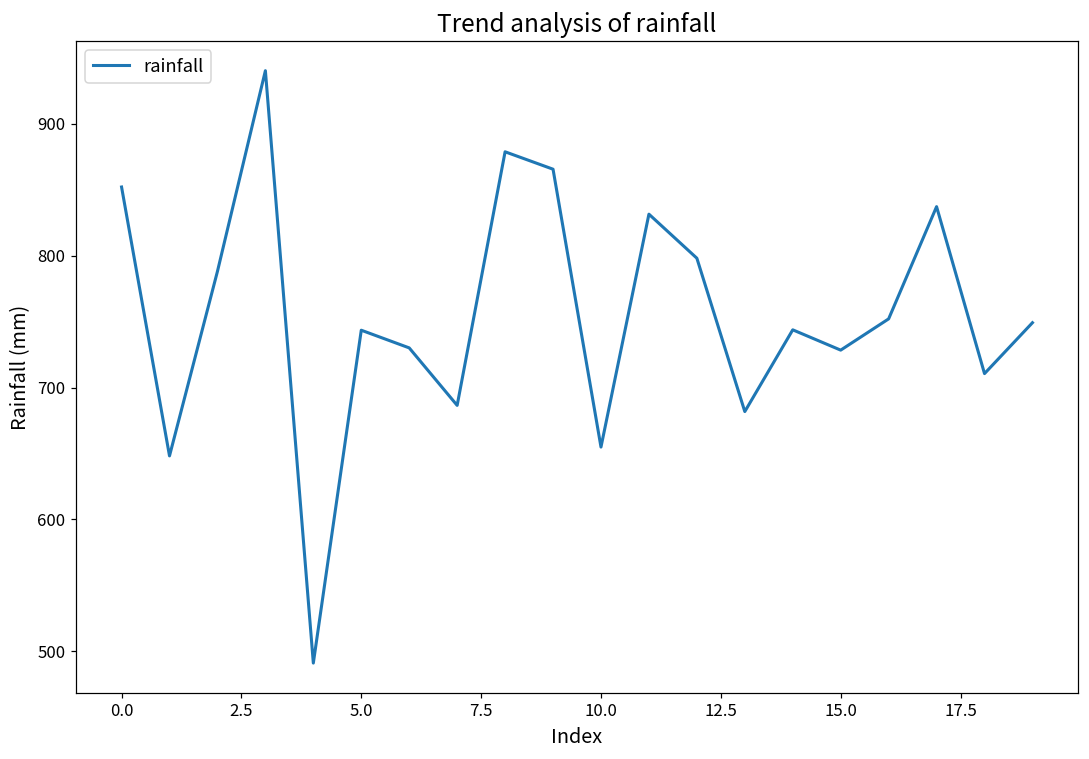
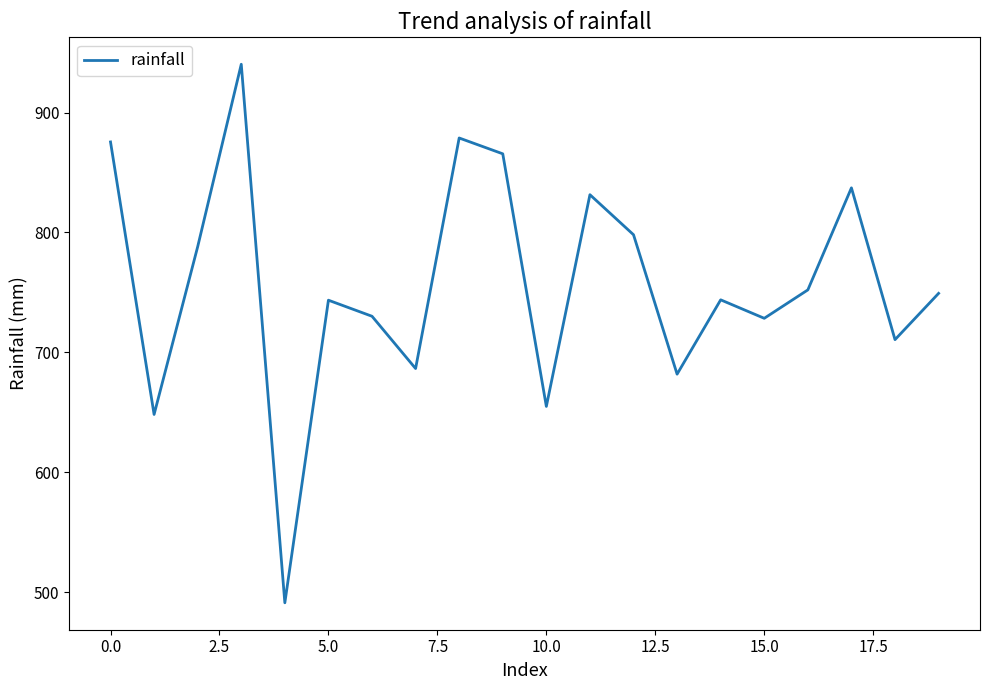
  {
-   "0.0": 852,
+   "0.0": 876,
    "5.0": 744,
    "10.0": 655,
    "15.0": 728
  }
